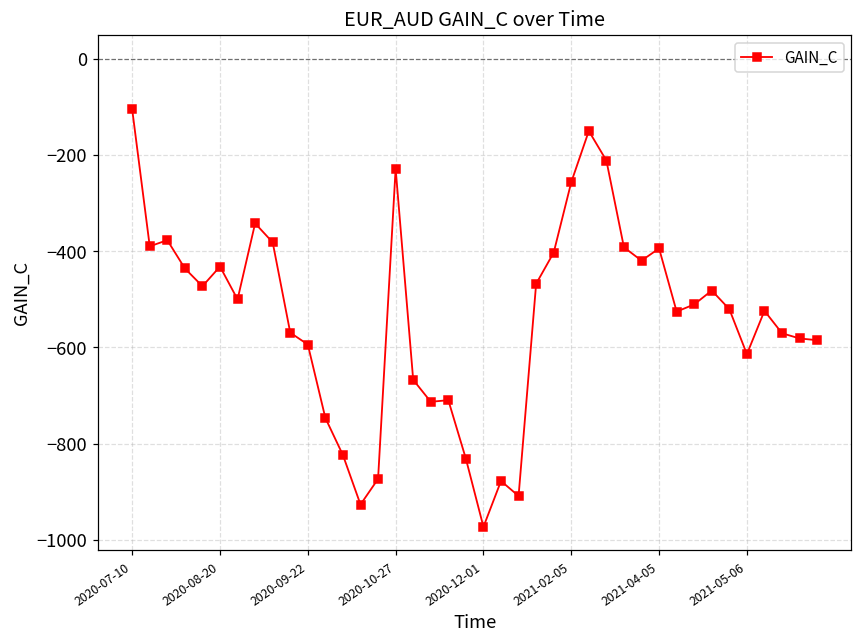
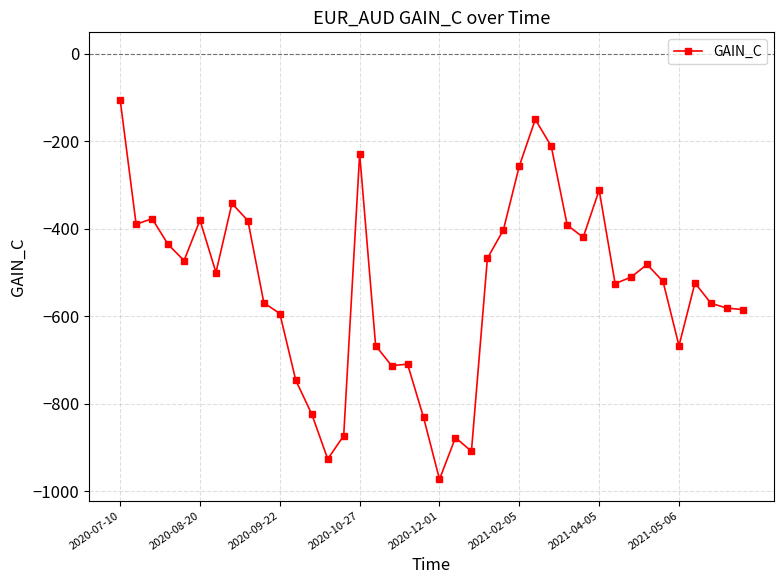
  {
    "2020-07-10": -110,
-   "2020-08-20": -430,
+   "2020-08-20": -380,
    "2020-09-22": -590,
    "2020-10-27": -230,
    "2020-12-01": -970,
    "2021-02-05": -260,
-   "2021-04-05": -390,
-   "2021-05-06": -610
+   "2021-04-05": -310,
+   "2021-05-06": -670
  }
